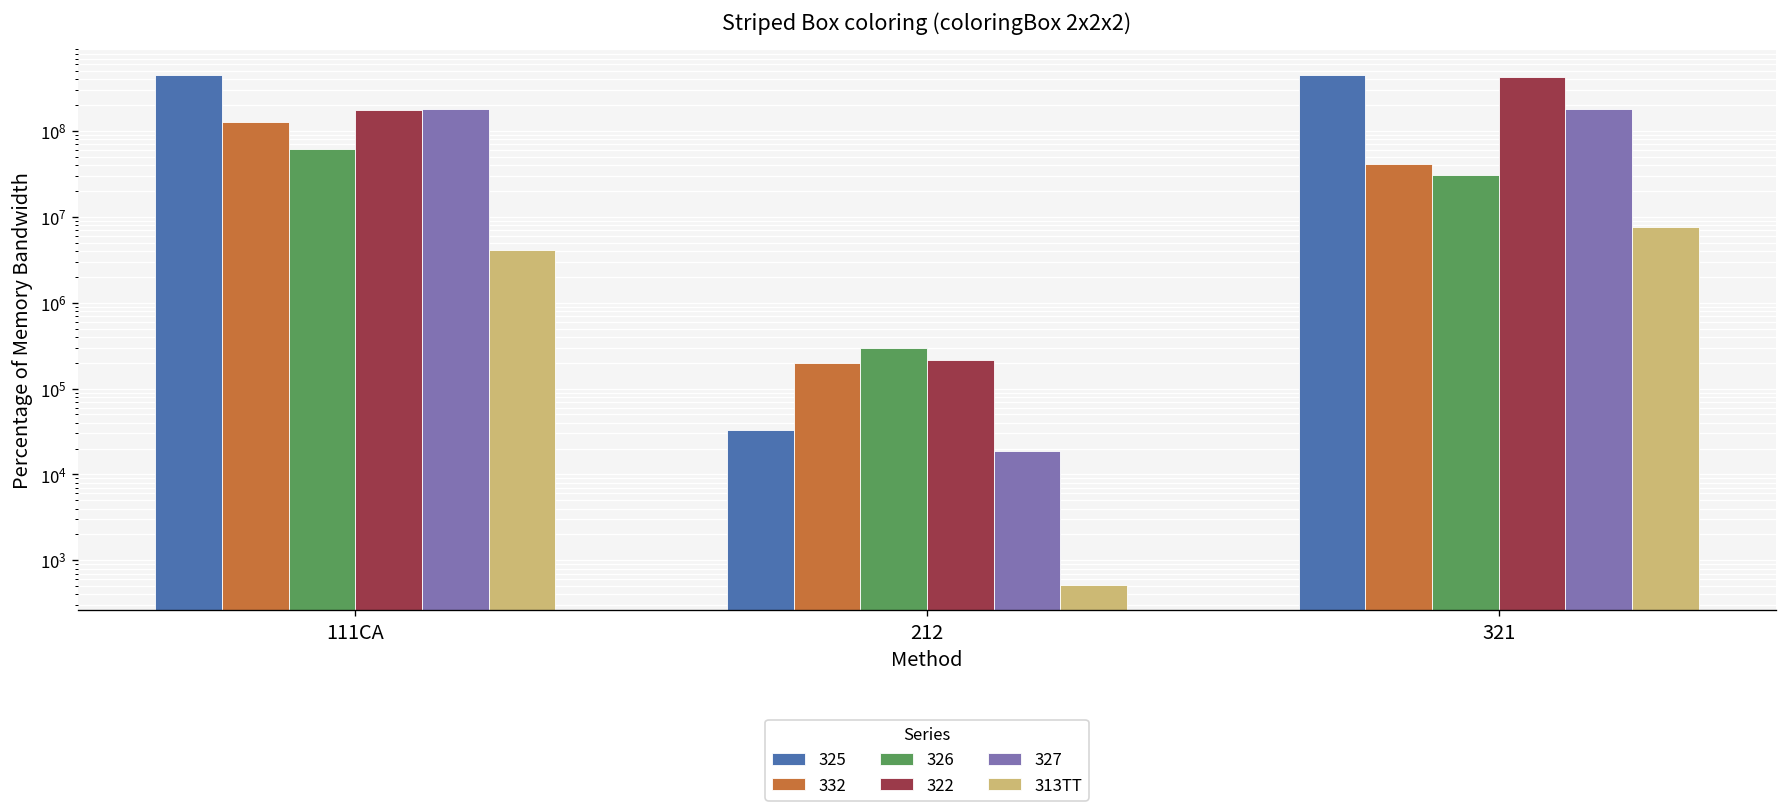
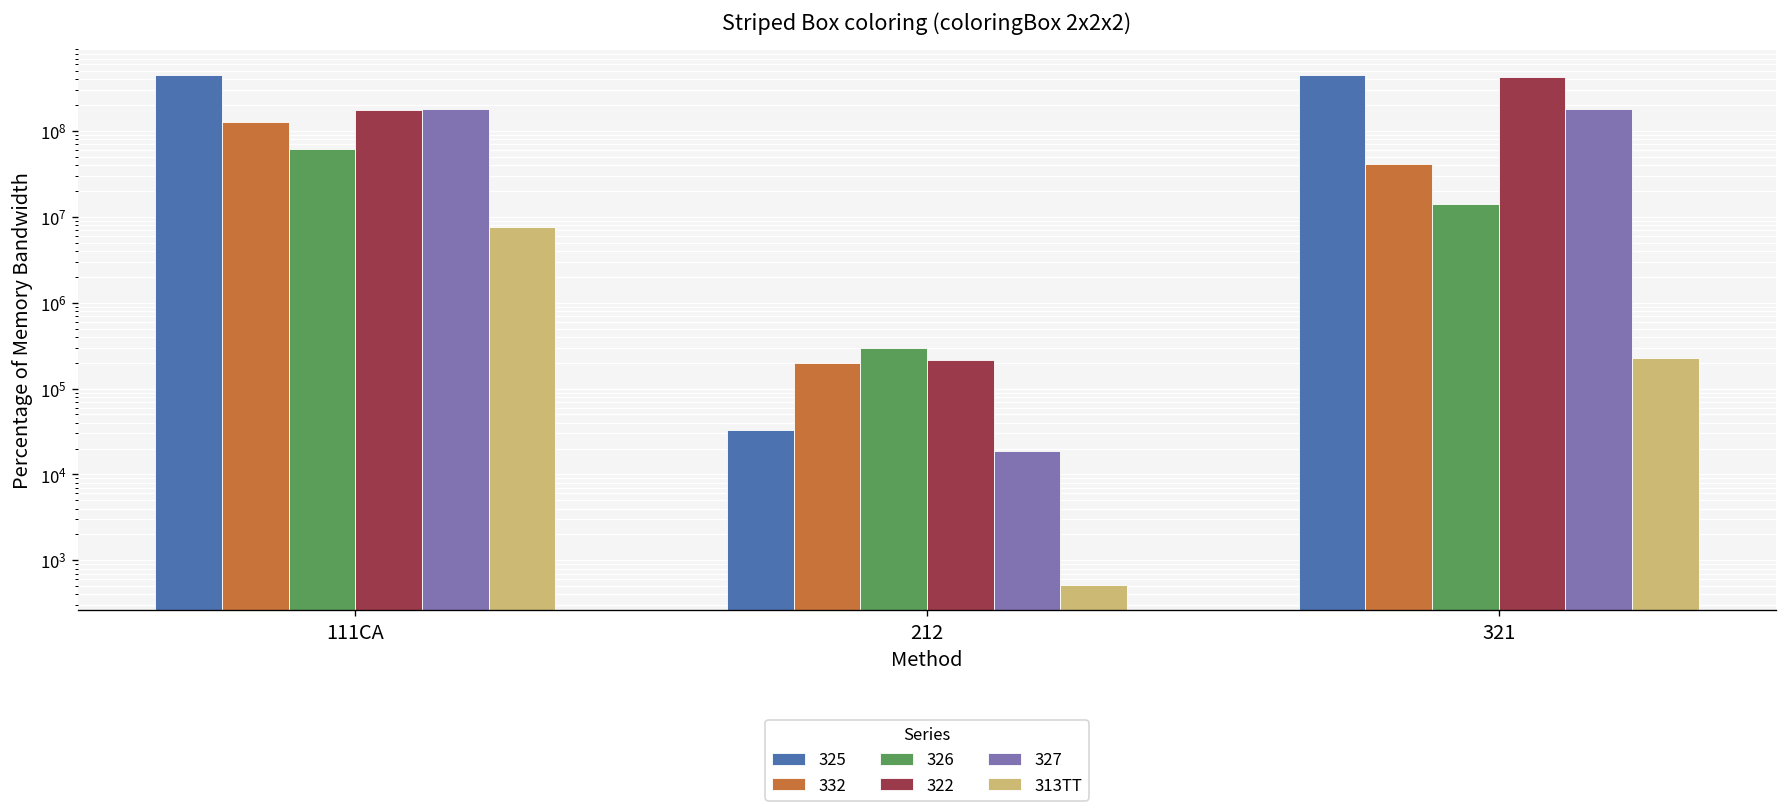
  {
    "332": {
      "111CA": 130000000,
      "212": 200000,
      "321": 40000000
    },
    "326": {
      "111CA": 60000000,
      "212": 300000,
-     "321": 31000000
+     "321": 14000000
    },
    "322": {
      "111CA": 180000000,
      "212": 220000,
      "321": 400000000
    },
    "313TT": {
-     "111CA": 4000000,
+     "111CA": 8000000,
      "212": 500,
-     "321": 8000000
+     "321": 230000
    }
  }
